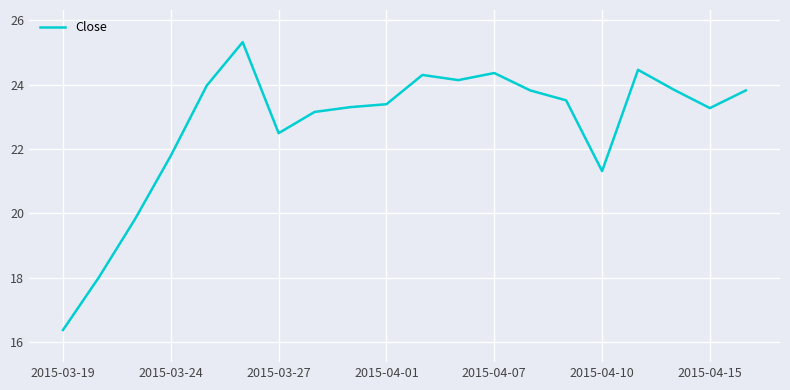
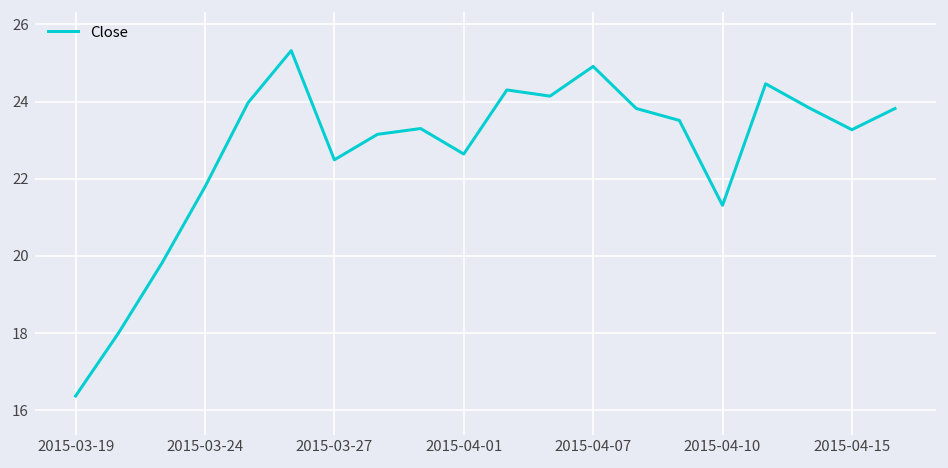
  {
    "2015-03-19": 16.4,
    "2015-03-24": 21.8,
    "2015-03-27": 22.5,
-   "2015-04-01": 23.4,
-   "2015-04-07": 24.4,
+   "2015-04-01": 22.6,
+   "2015-04-07": 24.9,
    "2015-04-10": 21.3,
    "2015-04-15": 23.3
  }
